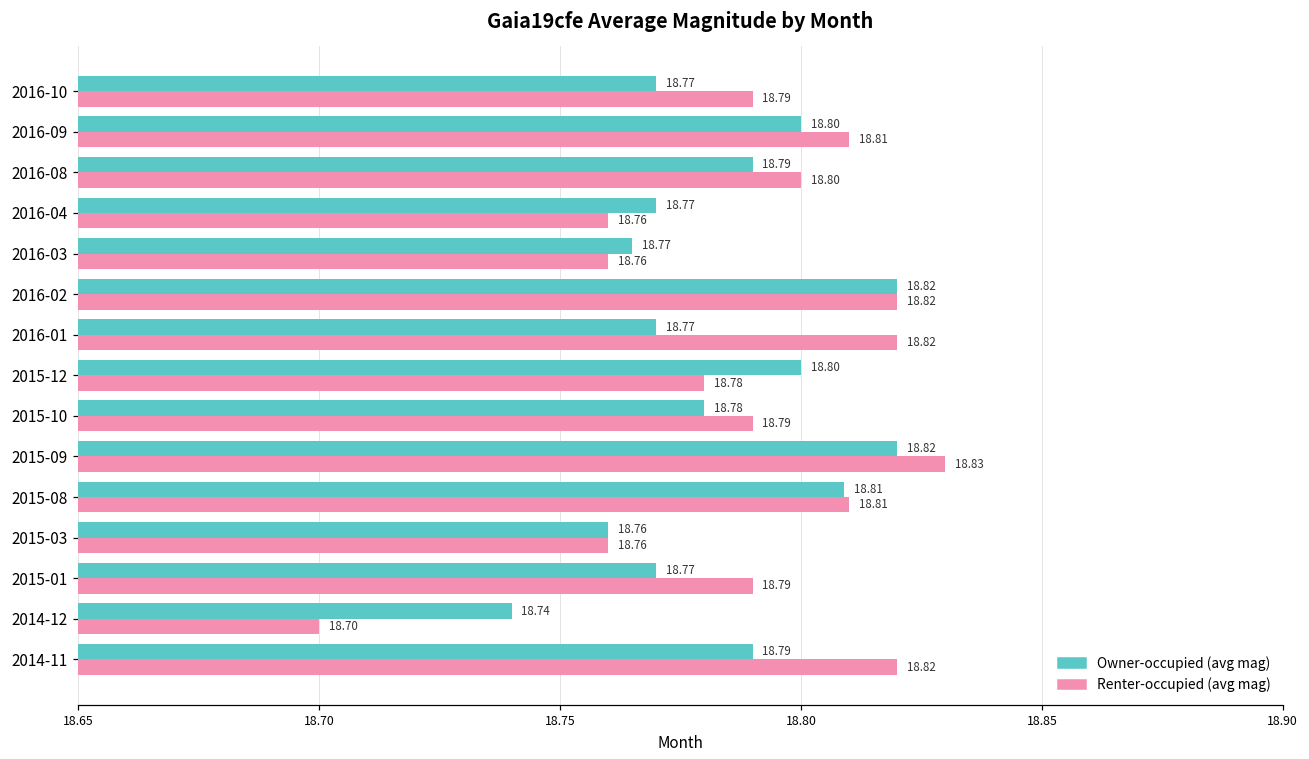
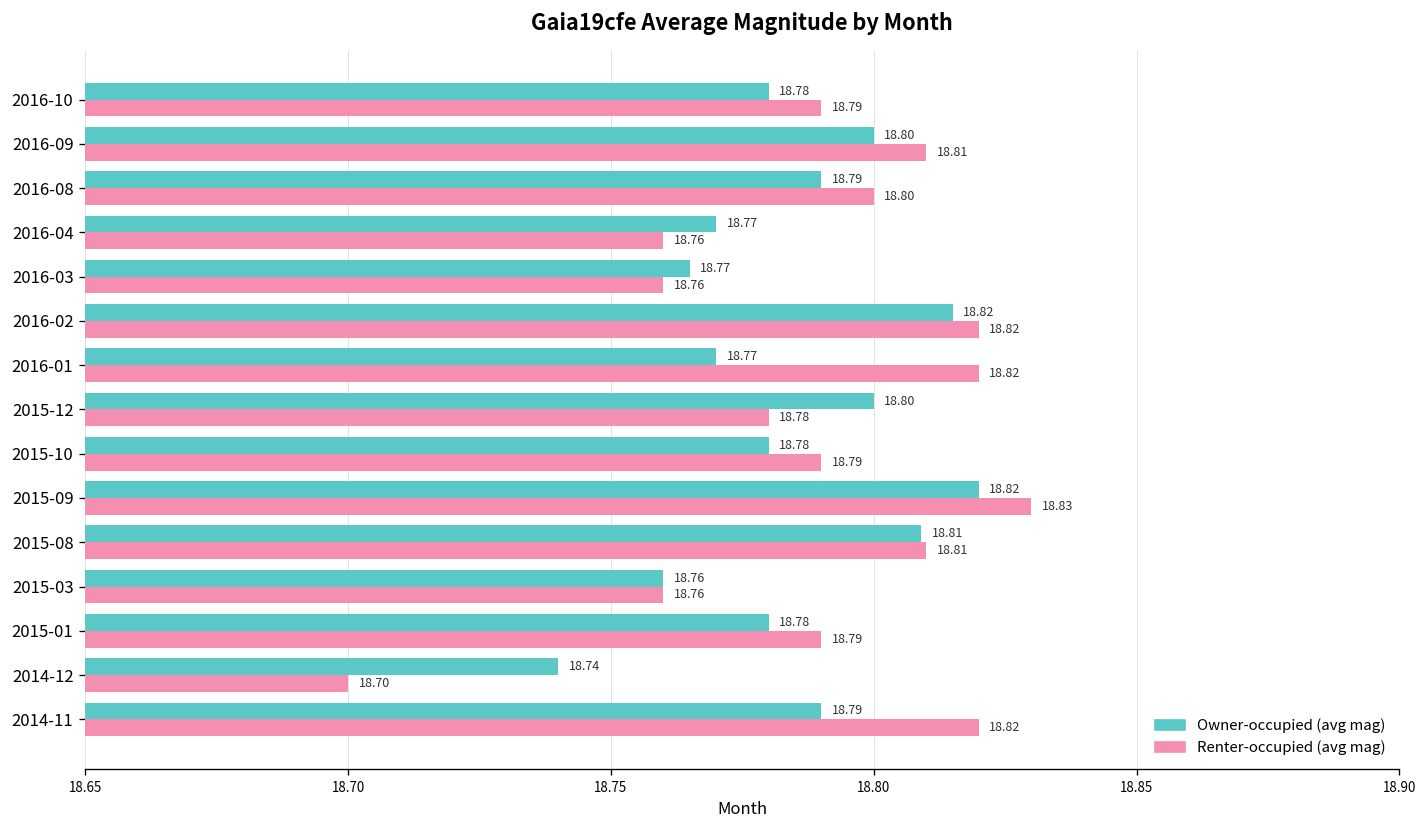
  {
    "Owner-occupied (avg mag)": {
-     "2016-10": 18.77,
+     "2016-10": 18.78,
      "2016-09": 18.80,
      "2016-08": 18.79,
      "2016-04": 18.77,
      "2016-03": 18.76,
-     "2016-02": 18.820,
+     "2016-02": 18.815,
      "2016-01": 18.77,
      "2015-12": 18.80,
      "2015-10": 18.78,
      "2015-09": 18.82,
      "2015-08": 18.81,
      "2015-03": 18.76,
-     "2015-01": 18.77,
+     "2015-01": 18.78,
      "2014-12": 18.74,
      "2014-11": 18.79
    },
    "Renter-occupied (avg mag)": {
      "2016-10": 18.79,
      "2016-09": 18.81,
      "2016-08": 18.80,
      "2016-04": 18.76,
      "2016-03": 18.76,
      "2016-02": 18.82,
      "2016-01": 18.82,
      "2015-12": 18.78,
      "2015-10": 18.79,
      "2015-09": 18.83,
      "2015-08": 18.81,
      "2015-03": 18.76,
      "2015-01": 18.79,
      "2014-12": 18.70,
      "2014-11": 18.82
    }
  }
